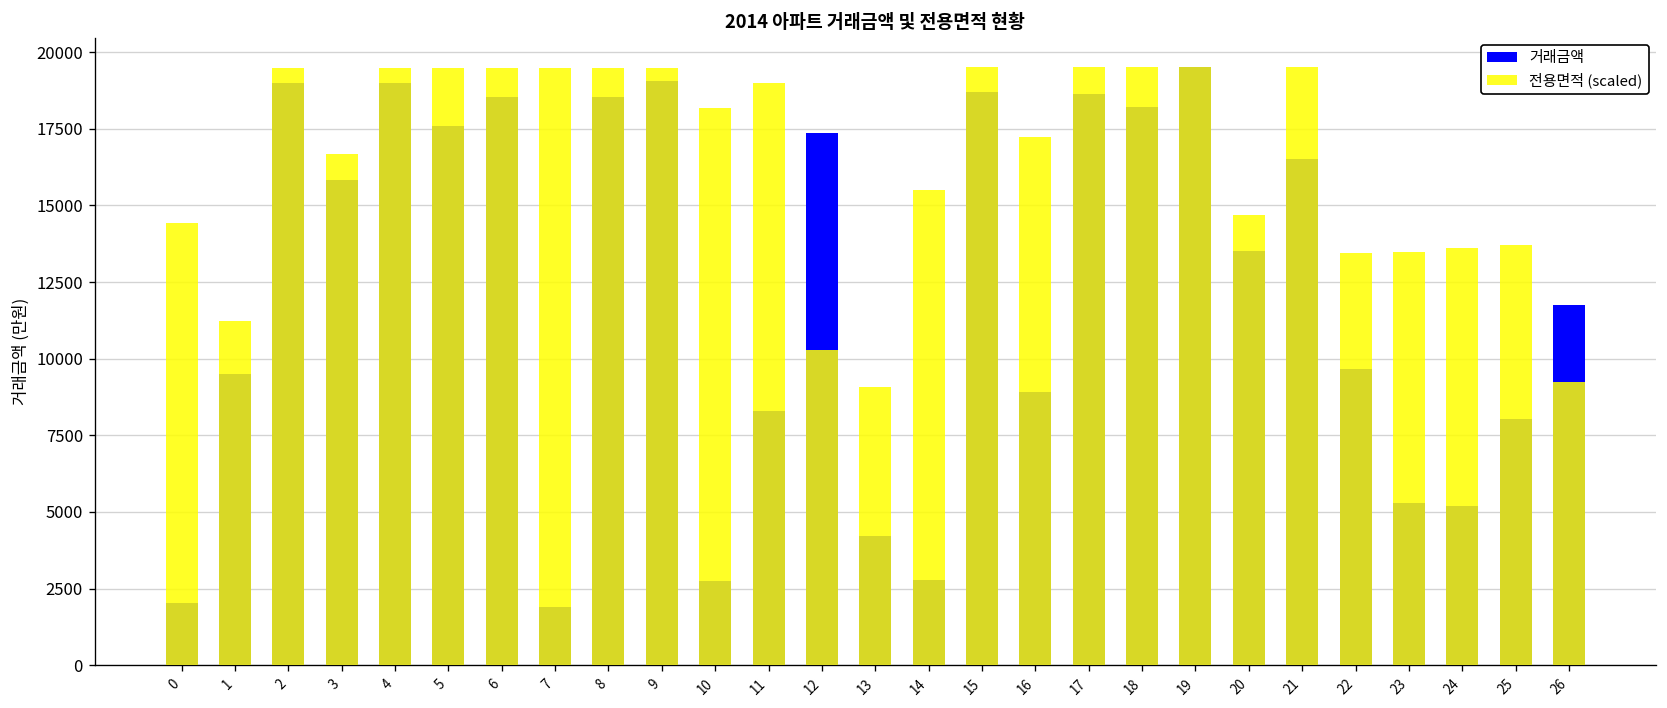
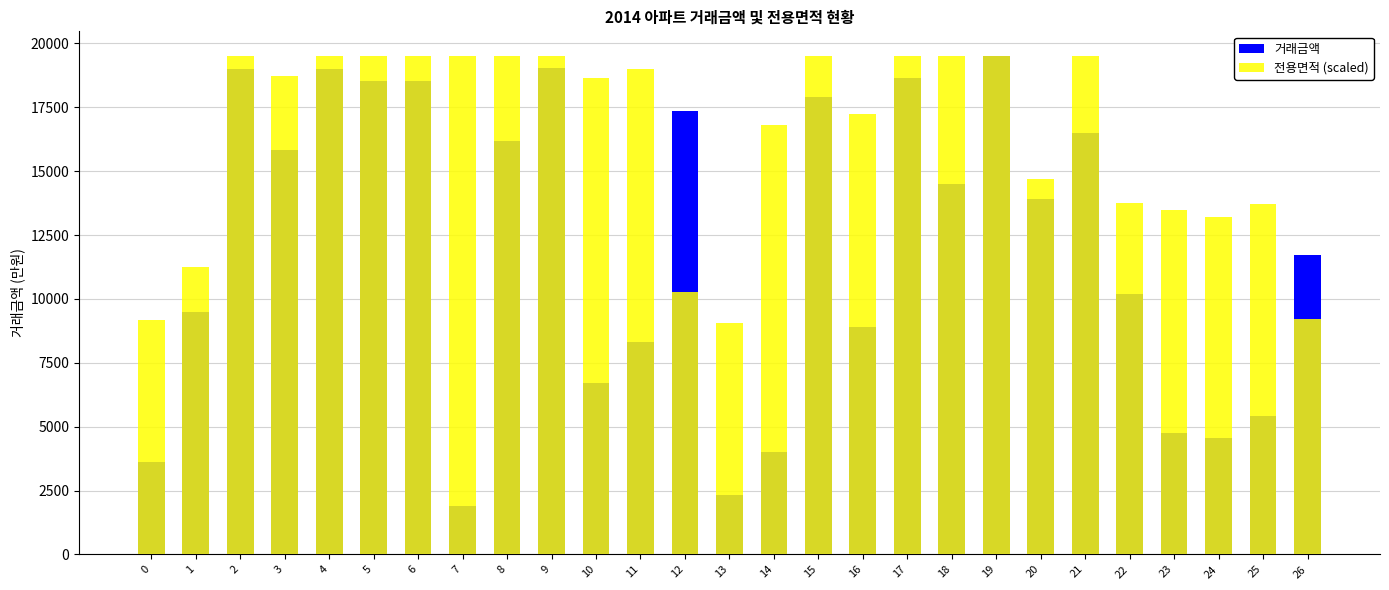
  {
    "거래금액": {
-     "0": 2000,
-     "5": 17600,
-     "8": 18500,
-     "10": 2700,
+     "0": 3600,
+     "5": 18500,
+     "8": 16200,
+     "10": 6700,
      "12": 17400,
-     "13": 4200,
-     "14": 2800,
-     "15": 18700,
-     "18": 18200,
+     "13": 2300,
+     "14": 4000,
+     "15": 17900,
+     "18": 14500,
      "19": 19500,
-     "20": 13500,
-     "22": 9700,
-     "23": 5300,
-     "24": 5200,
-     "25": 8000,
+     "20": 13900,
+     "22": 10200,
+     "23": 4700,
+     "24": 4500,
+     "25": 5400,
      "26": 11700
    },
    "전용면적 (scaled)": {
-     "0": 14400,
+     "0": 9200,
      "1": 11200,
      "2": 19500,
-     "3": 16700,
+     "3": 18700,
      "4": 19500,
      "5": 19500,
      "6": 19500,
      "7": 19500,
      "8": 19500,
      "9": 19500,
-     "10": 18200,
+     "10": 18700,
      "11": 19000,
      "13": 9100,
-     "14": 15500,
+     "14": 16800,
      "15": 19500,
      "16": 17200,
      "17": 19500,
      "18": 19500,
      "19": 19500,
      "20": 14700,
      "21": 19500,
-     "22": 13500,
+     "22": 13800,
      "23": 13500,
-     "24": 13600,
+     "24": 13200,
      "25": 13700
    }
  }
